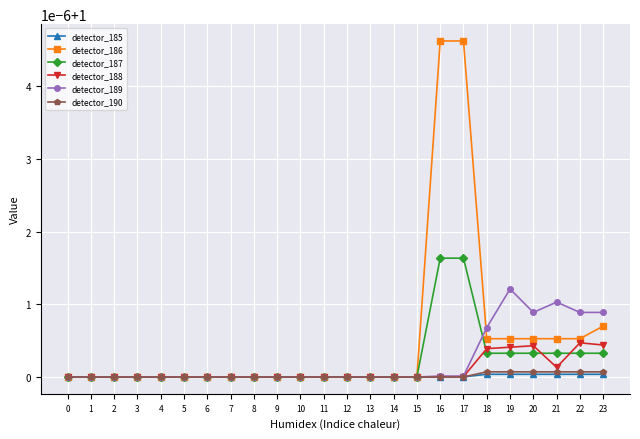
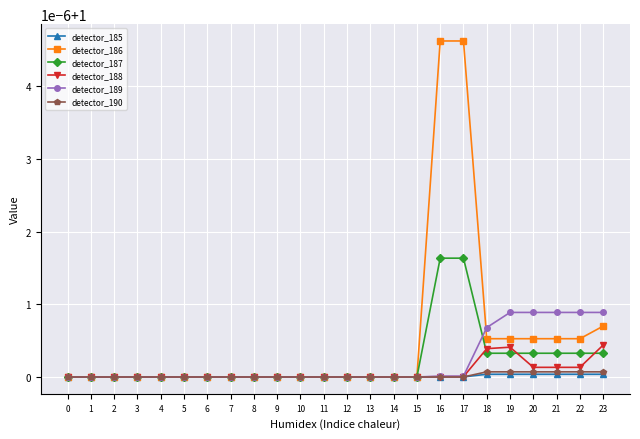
  {
    "detector_186": {
      "16": 1.0000046,
      "17": 1.0000046,
      "18": 1.0000005,
      "19": 1.0000005,
      "20": 1.0000005,
      "21": 1.0000005,
      "22": 1.0000005,
      "23": 1.0000007
    },
    "detector_187": {
      "16": 1.0000016,
      "17": 1.0000016,
      "18": 1.0000003,
      "19": 1.0000003,
      "20": 1.0000003,
      "21": 1.0000003,
      "22": 1.0000003,
      "23": 1.0000003
    },
    "detector_188": {
      "18": 1.0000004,
      "19": 1.0000004,
-     "20": 1.0000004,
+     "20": 1.0000001,
      "21": 1.0000001,
-     "22": 1.0000005,
+     "22": 1.0000001,
      "23": 1.0000004
    },
    "detector_189": {
      "18": 1.0000007,
-     "19": 1.0000012,
+     "19": 1.0000009,
      "20": 1.0000009,
-     "21": 1.0000010,
+     "21": 1.0000009,
      "22": 1.0000009,
      "23": 1.0000009
    }
  }
